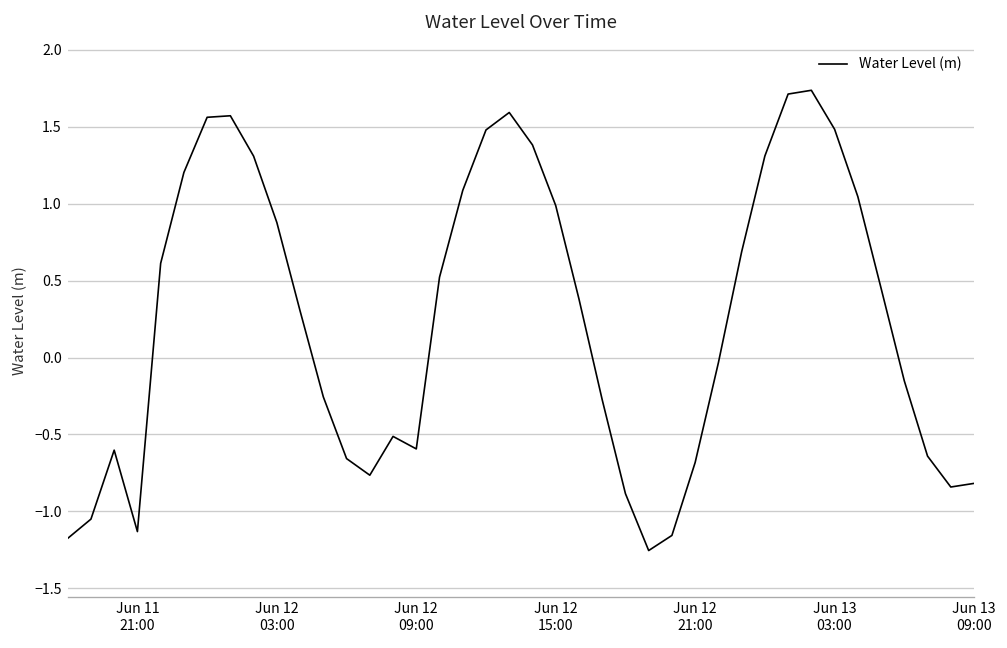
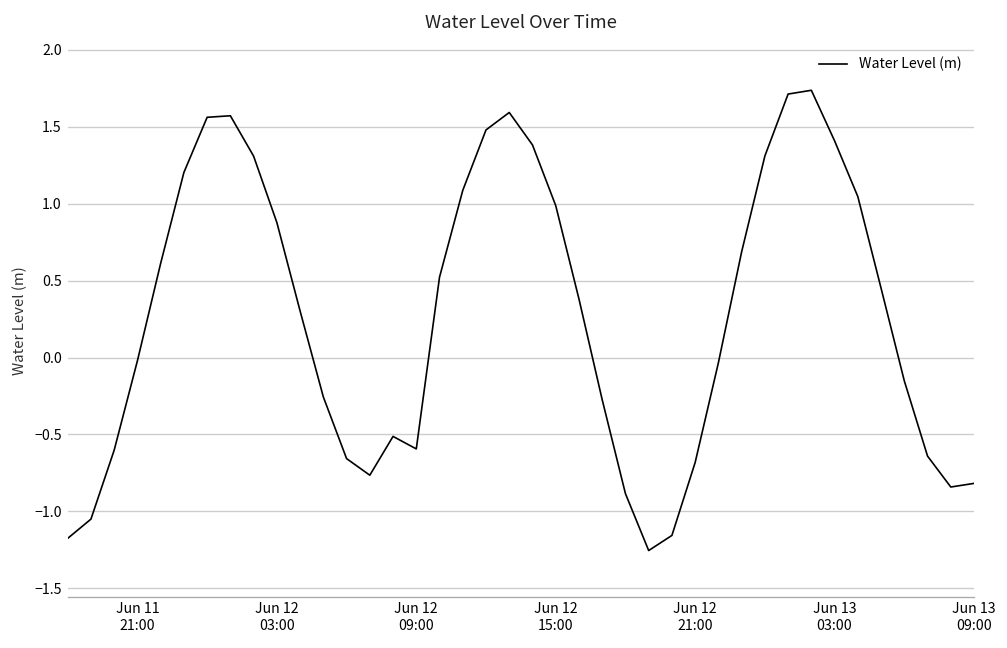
  {
-   "Jun 11 21:00": -1.13,
+   "Jun 11 21:00": -0.02,
    "Jun 12 03:00": 0.88,
    "Jun 12 09:00": -0.59,
    "Jun 12 15:00": 0.99,
    "Jun 12 21:00": -0.68,
-   "Jun 13 03:00": 1.48,
+   "Jun 13 03:00": 1.41,
    "Jun 13 09:00": -0.82
  }
